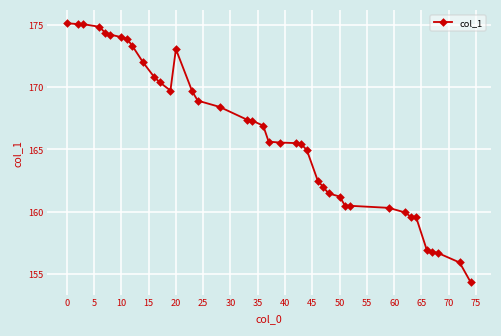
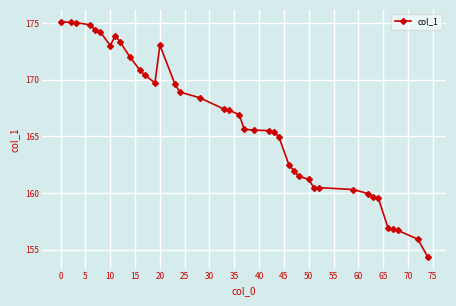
  {
    "0": 175.1,
-   "10": 174.0,
+   "10": 173.0,
    "20": 173.0,
    "50": 161.2
  }
